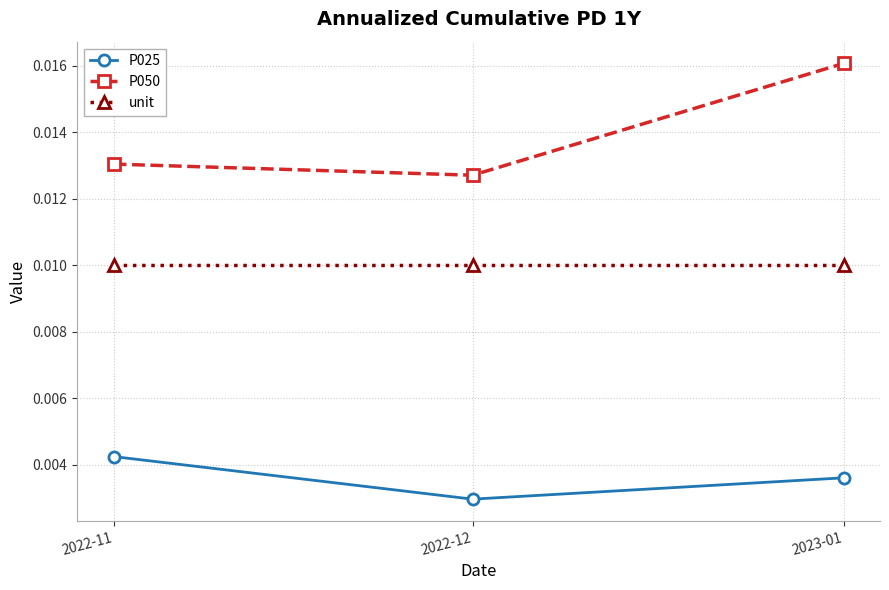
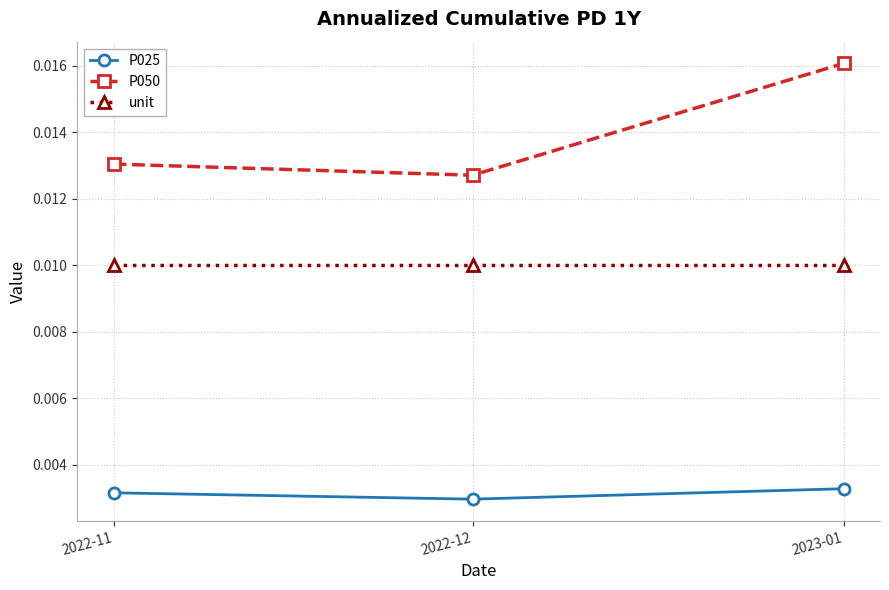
  {
    "P025": {
-     "2022-11": 0.0042,
+     "2022-11": 0.0032,
      "2022-12": 0.0030,
-     "2023-01": 0.0036
+     "2023-01": 0.0033
    },
    "P050": {
      "2022-11": 0.0130,
      "2022-12": 0.0127,
      "2023-01": 0.0161
    },
    "unit": {
      "2022-11": 0.0100,
      "2022-12": 0.0100,
      "2023-01": 0.0100
    }
  }
